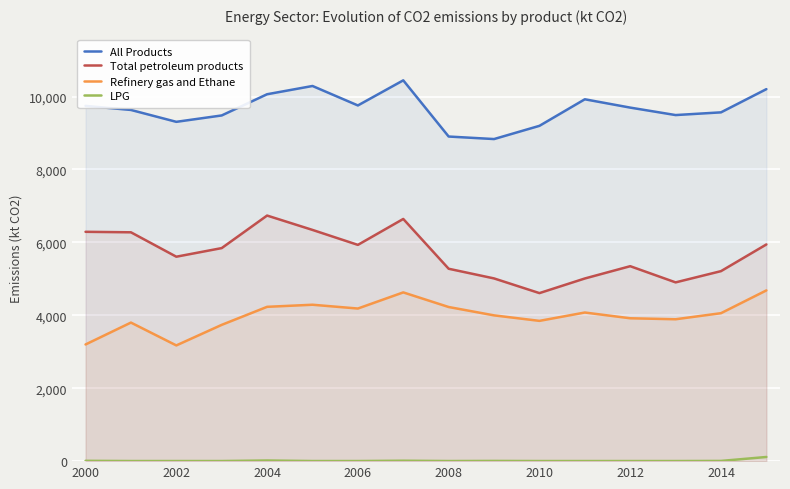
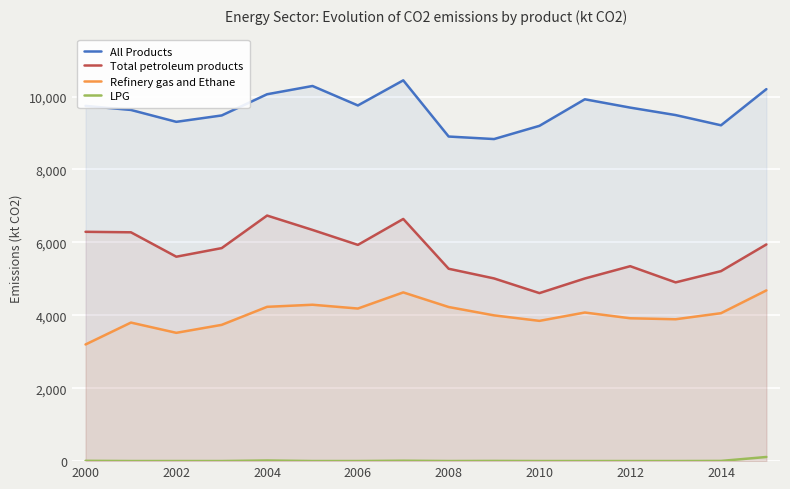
  {
    "All Products": {
      "2002": "9,300",
      "2004": "10,100",
      "2006": "9,800",
      "2008": "8,900",
      "2010": "9,200",
      "2012": "9,700",
-     "2014": "9,600"
+     "2014": "9,200"
    },
    "Total petroleum products": {
      "2000": "6,300",
      "2002": "5,600",
      "2004": "6,700",
      "2006": "5,900",
      "2008": "5,300",
      "2010": "4,600",
      "2012": "5,300",
      "2014": "5,200"
    },
    "Refinery gas and Ethane": {
      "2000": "3,200",
-     "2002": "3,200",
+     "2002": "3,500",
      "2004": "4,200",
      "2006": "4,200",
      "2008": "4,200",
      "2010": "3,800",
      "2012": "3,900",
      "2014": "4,100"
    },
    "LPG": {
      "2000": "0",
      "2002": "0",
      "2004": "0",
      "2006": "0",
      "2008": "0",
      "2010": "0",
      "2012": "0",
      "2014": "0"
    }
  }
